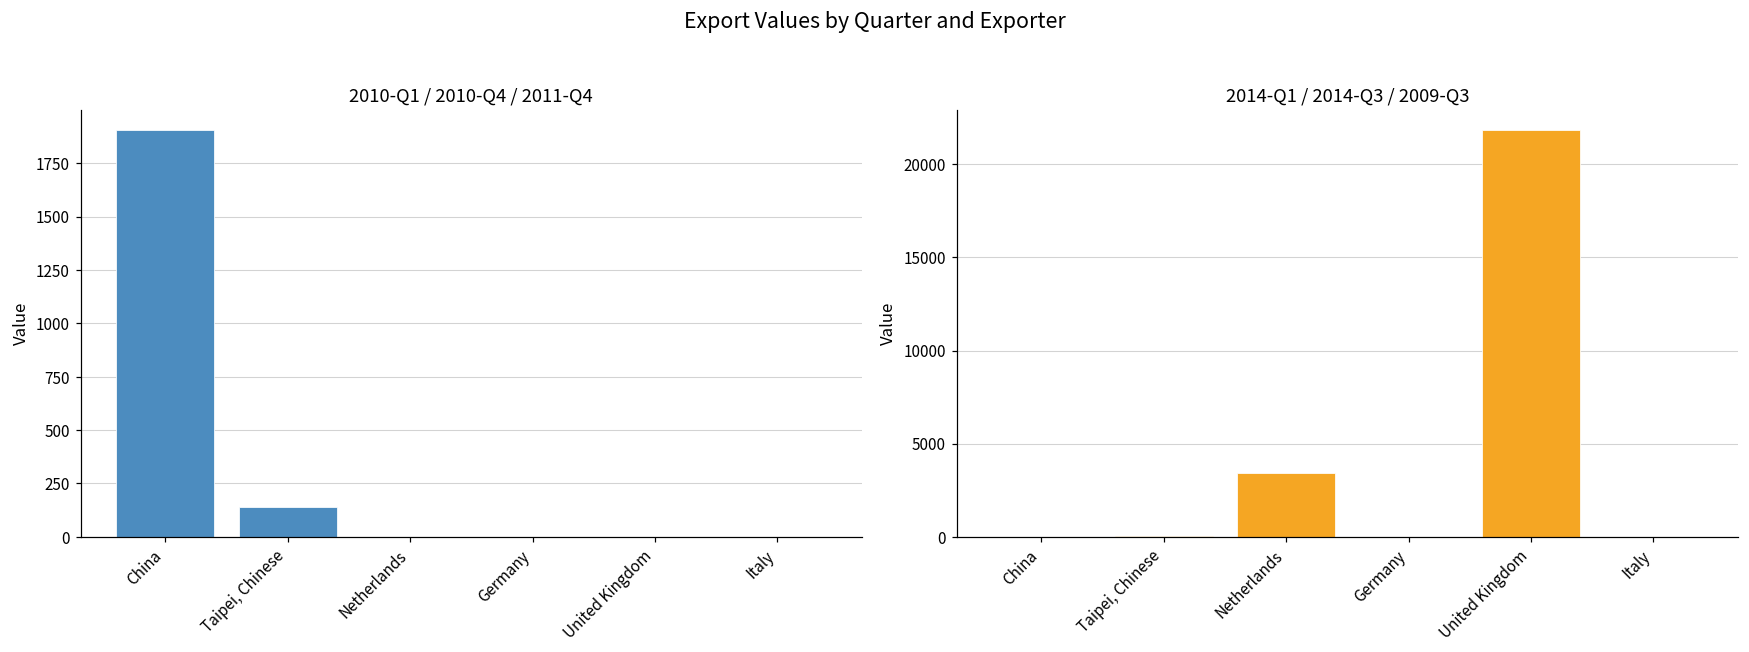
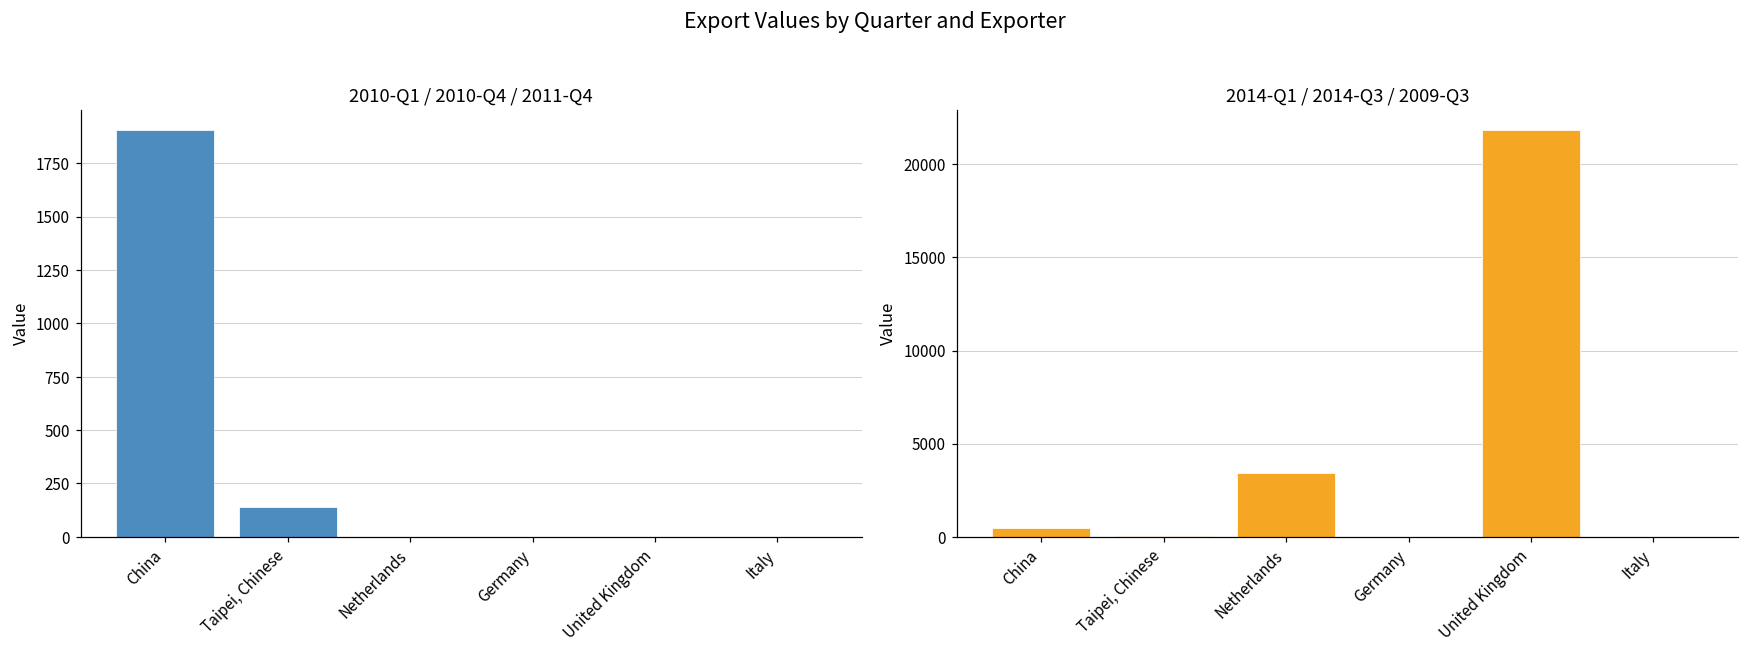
  {
    "2010-Q1 / 2010-Q4 / 2011-Q4": {
      "China": 1900,
      "Taipei, Chinese": 140,
      "Netherlands": 0,
      "Germany": 0,
      "United Kingdom": 0,
      "Italy": 0
    },
    "2014-Q1 / 2014-Q3 / 2009-Q3": {
-     "China": 0,
+     "China": 500,
      "Netherlands": 3500,
      "Germany": 0,
      "United Kingdom": 21800,
      "Italy": 0
    }
  }
